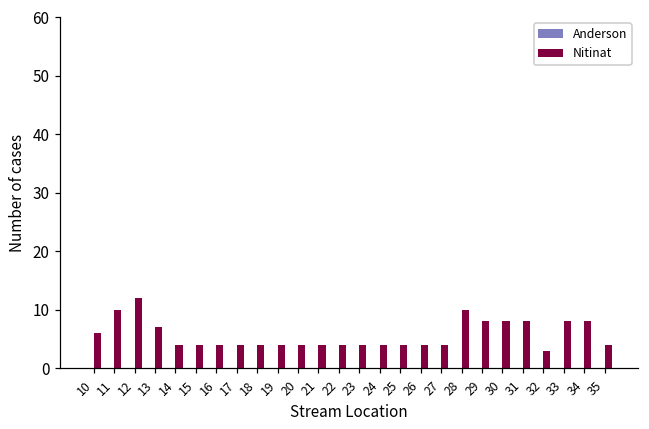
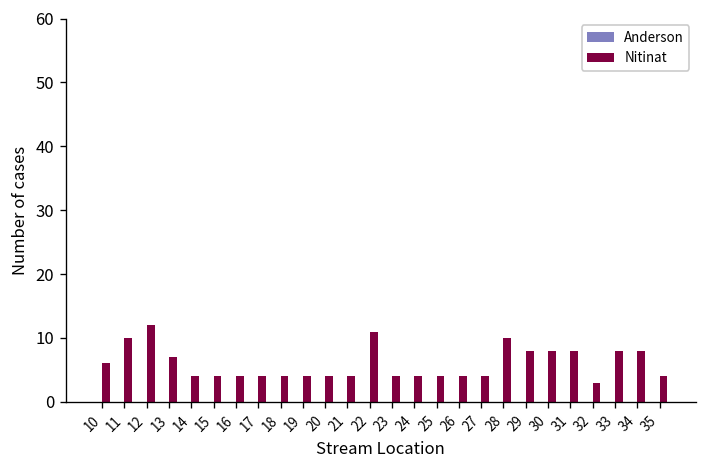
  {
    "Anderson": {
      "10": 0,
      "11": 0,
      "12": 0,
      "13": 0,
      "14": 0,
      "15": 0,
      "16": 0,
      "17": 0,
      "18": 0,
      "19": 0,
      "20": 0,
      "21": 0,
      "22": 0,
      "23": 0,
      "24": 0,
      "25": 0,
      "26": 0,
      "27": 0,
      "28": 0,
      "29": 0,
      "30": 0,
      "31": 0,
      "32": 0,
      "33": 0,
      "34": 0,
      "35": 0
    },
    "Nitinat": {
      "10": 6,
      "11": 10,
      "12": 12,
      "13": 7,
      "14": 4,
      "15": 4,
      "16": 4,
      "17": 4,
      "18": 4,
      "19": 4,
      "20": 4,
      "21": 4,
-     "22": 4,
+     "22": 11,
      "23": 4,
      "24": 4,
      "25": 4,
      "26": 4,
      "27": 4,
      "28": 10,
      "29": 8,
      "30": 8,
      "31": 8,
      "32": 3,
      "33": 8,
      "34": 8,
      "35": 4
    }
  }
